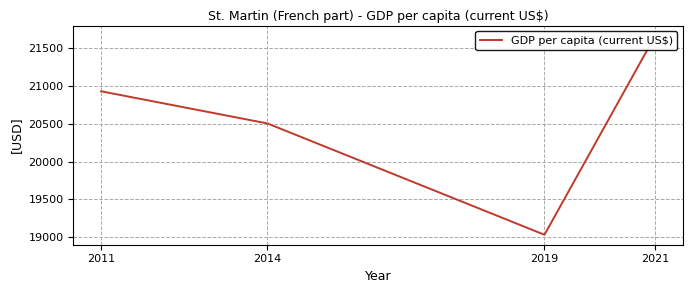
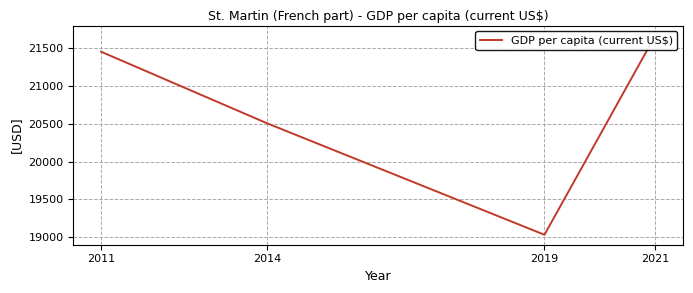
  {
-   "2011": 20900,
+   "2011": 21500,
    "2014": 20500,
    "2019": 19000
  }
